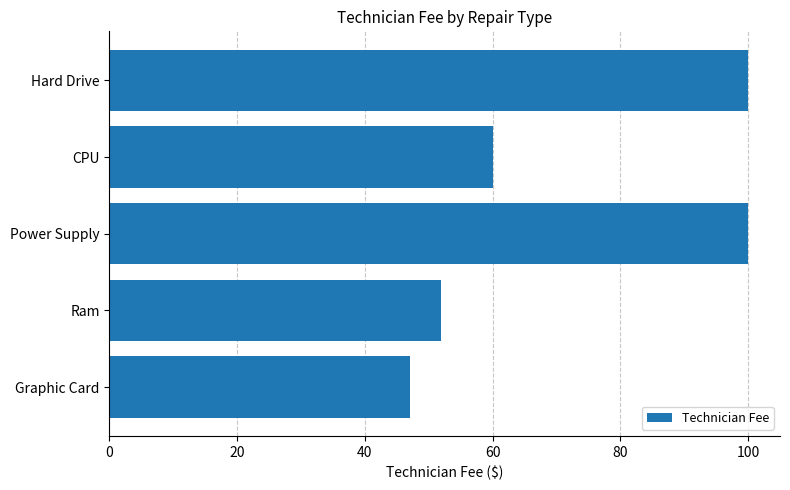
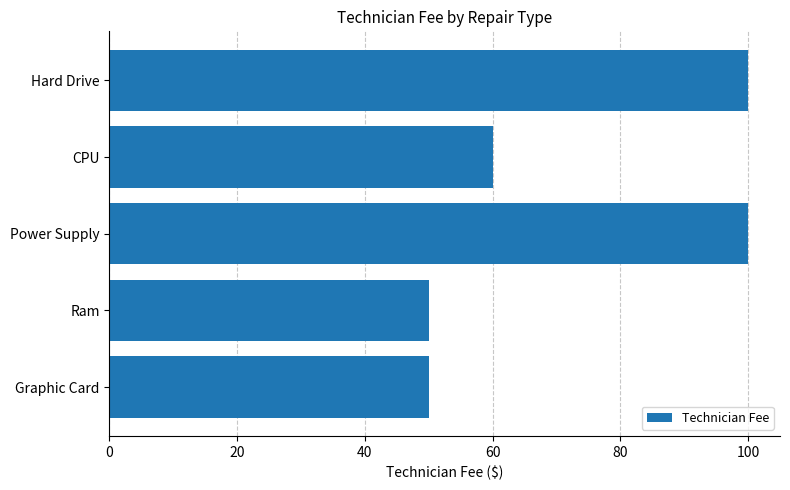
  {
    "Hard Drive": 100,
    "CPU": 60,
    "Power Supply": 100,
-   "Ram": 52,
-   "Graphic Card": 47
+   "Ram": 50,
+   "Graphic Card": 50
  }
